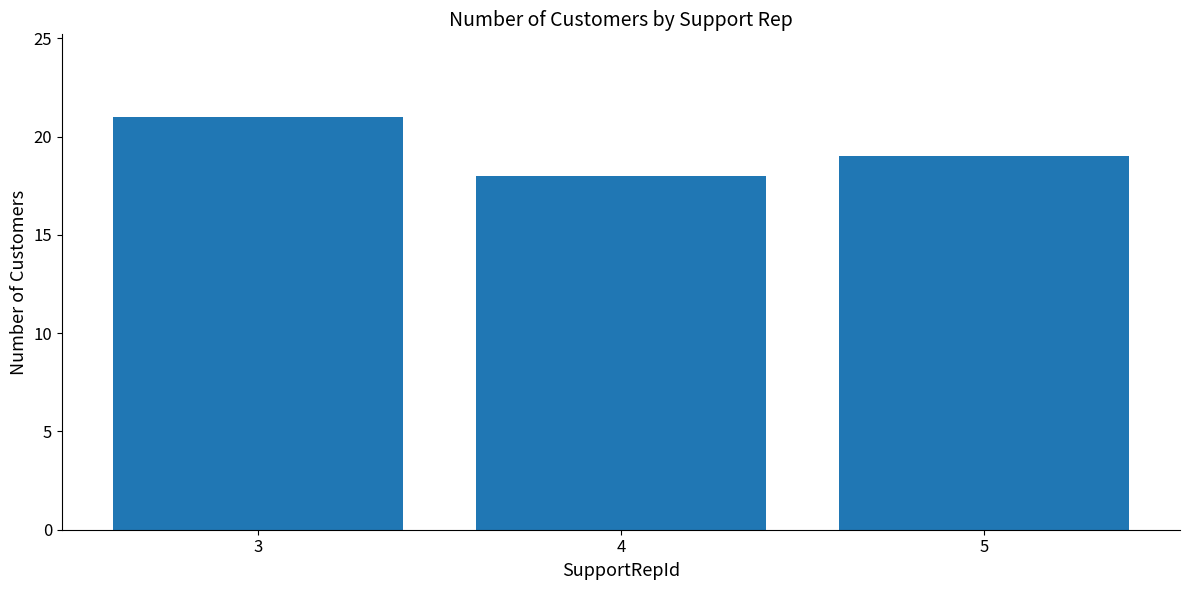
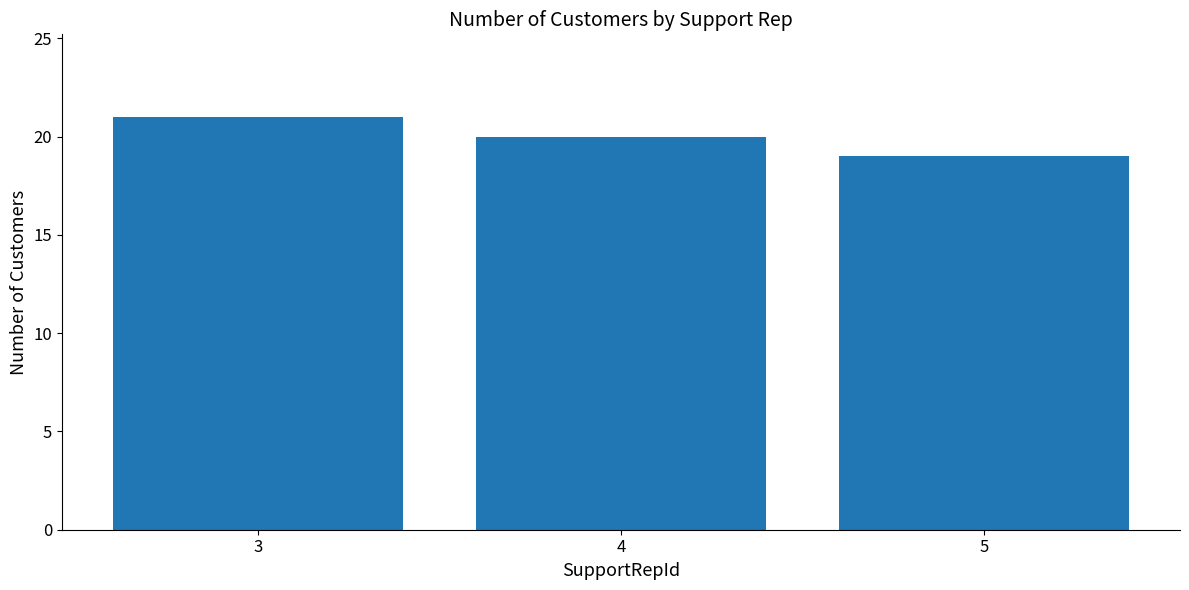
  {
    "3": 21,
-   "4": 18,
+   "4": 20,
    "5": 19
  }
